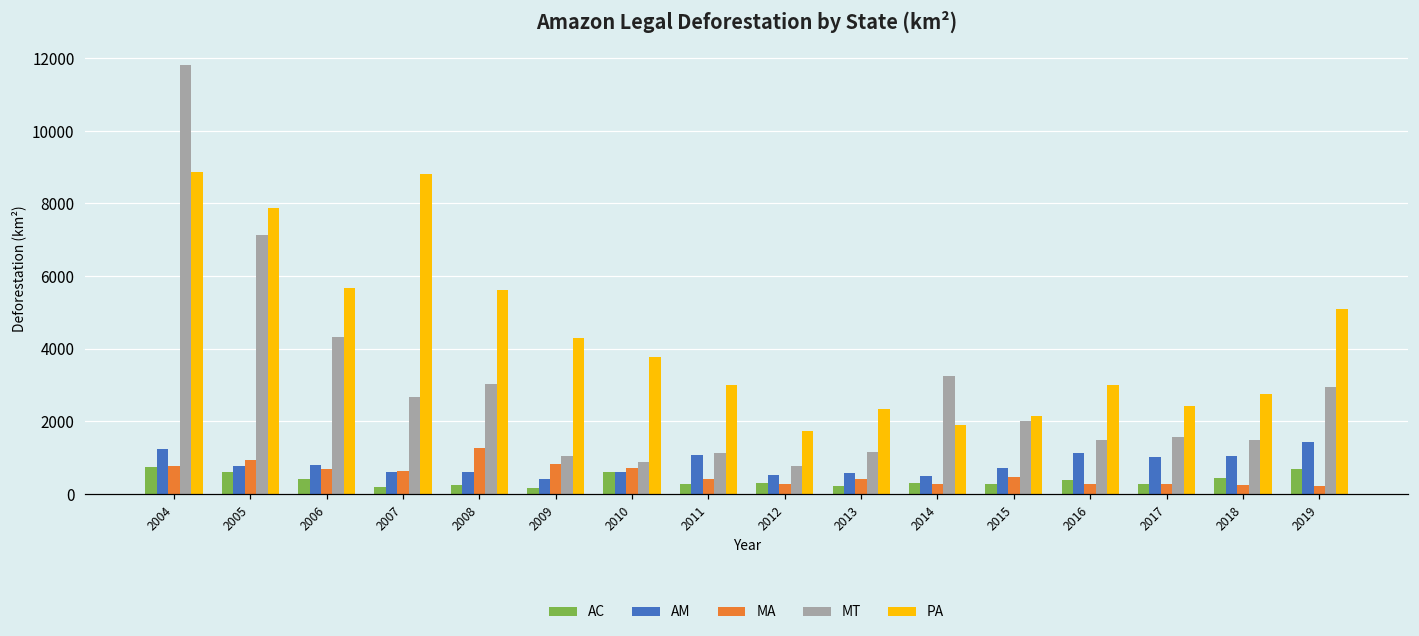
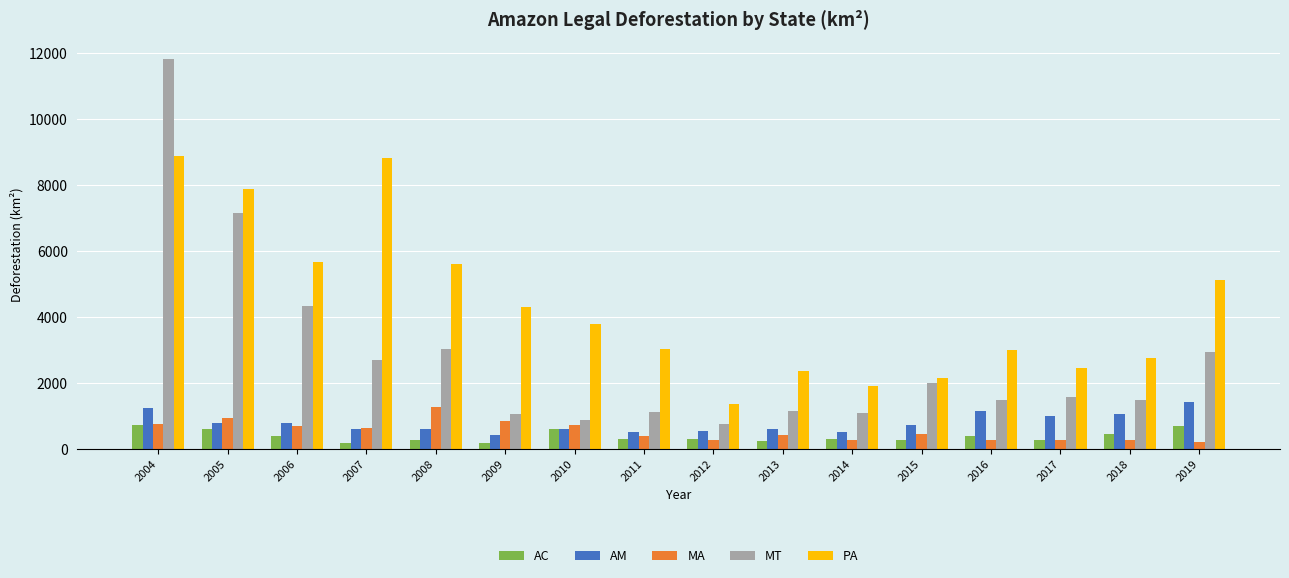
  {
    "AC": {
      "2004": 700,
      "2005": 600,
      "2006": 400,
      "2007": 200,
      "2008": 300,
      "2009": 200,
      "2010": 600,
      "2011": 300,
      "2012": 300,
      "2013": 200,
      "2014": 300,
      "2015": 300,
      "2016": 400,
      "2017": 300,
      "2018": 400,
      "2019": 700
    },
    "AM": {
      "2004": 1200,
      "2005": 800,
      "2006": 800,
      "2007": 600,
      "2008": 600,
      "2009": 400,
      "2010": 600,
-     "2011": 1100,
+     "2011": 500,
      "2012": 500,
      "2013": 600,
      "2014": 500,
      "2015": 700,
      "2016": 1100,
      "2017": 1000,
      "2018": 1000,
      "2019": 1400
    },
    "MA": {
      "2004": 800,
      "2005": 900,
      "2006": 700,
      "2007": 600,
      "2008": 1300,
      "2009": 800,
      "2010": 700,
      "2011": 400,
      "2012": 300,
      "2013": 400,
      "2014": 300,
      "2015": 500,
      "2016": 300,
      "2017": 300,
      "2018": 300,
      "2019": 200
    },
    "MT": {
      "2004": 11800,
      "2005": 7100,
      "2006": 4300,
      "2007": 2700,
      "2008": 3000,
      "2009": 1000,
      "2010": 900,
      "2011": 1100,
      "2012": 800,
      "2013": 1100,
-     "2014": 3200,
+     "2014": 1100,
      "2015": 2000,
      "2016": 1500,
      "2017": 1600,
      "2018": 1500,
      "2019": 2900
    },
    "PA": {
      "2004": 8900,
      "2005": 7900,
      "2006": 5700,
      "2007": 8800,
      "2008": 5600,
      "2009": 4300,
      "2010": 3800,
      "2011": 3000,
-     "2012": 1700,
+     "2012": 1300,
      "2013": 2300,
      "2014": 1900,
      "2015": 2200,
      "2016": 3000,
      "2017": 2400,
      "2018": 2700,
      "2019": 5100
    }
  }
